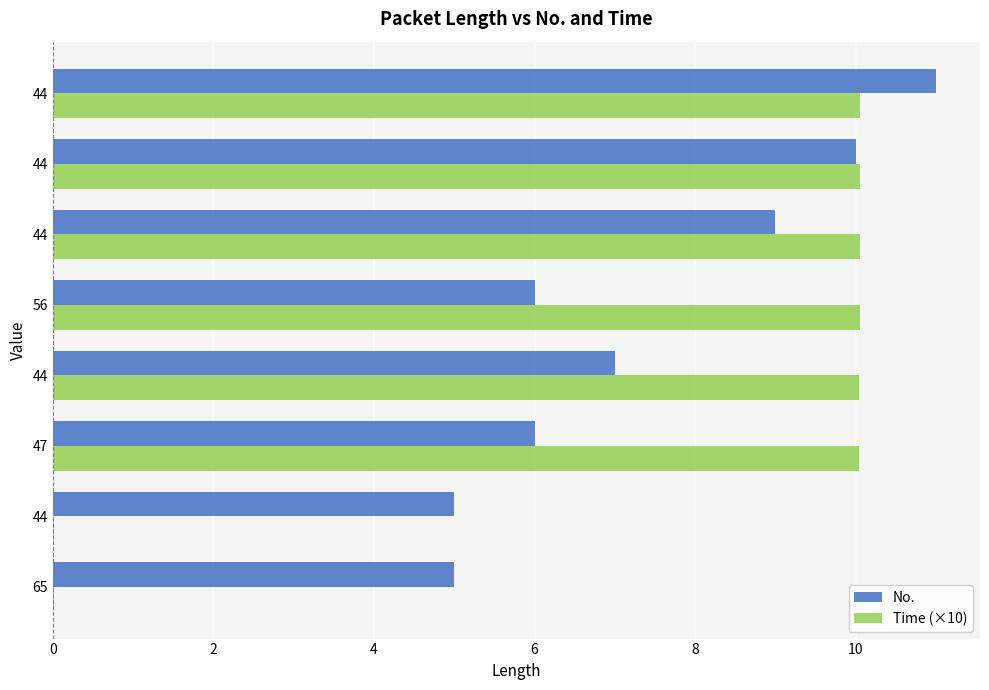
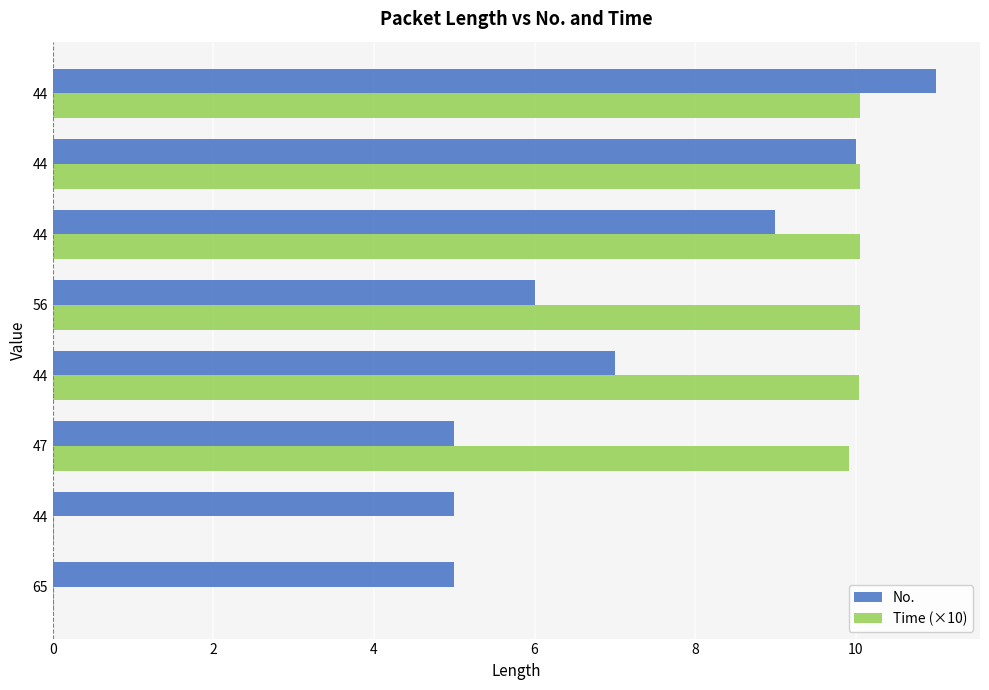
  {
    "No.": {
      "56": 6,
-     "47": 6,
+     "47": 5,
      "65": 5
    },
    "Time (×10)": {
      "56": 10.0,
-     "47": 10.0
+     "47": 9.9
    }
  }
